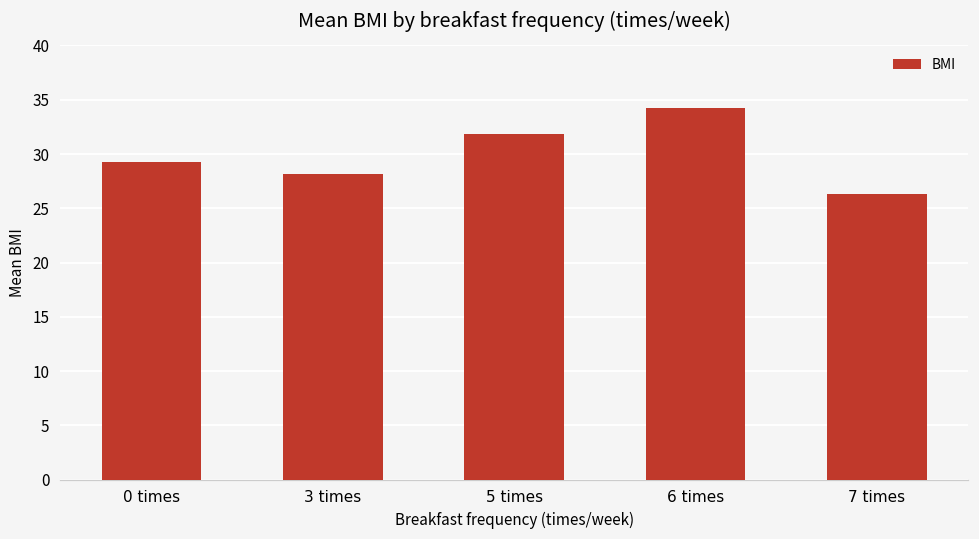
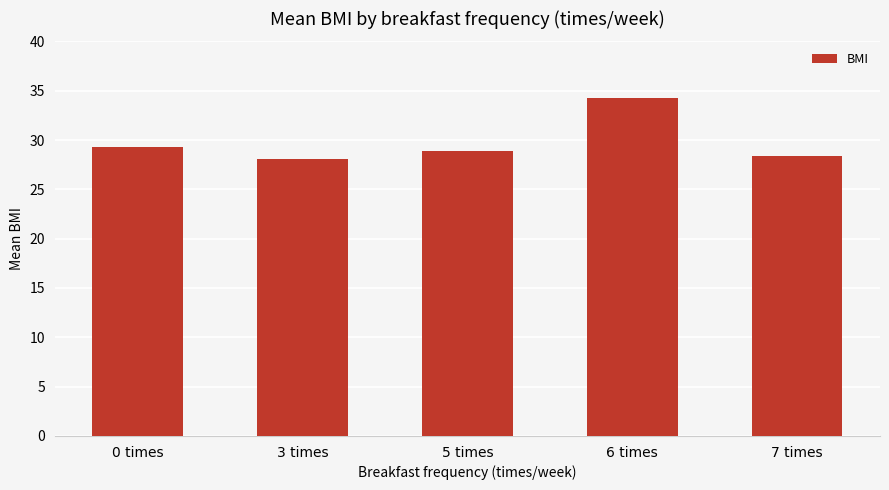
  {
    "0 times": 29,
    "3 times": 28,
-   "5 times": 32,
+   "5 times": 29,
    "6 times": 34,
-   "7 times": 26
+   "7 times": 28
  }
